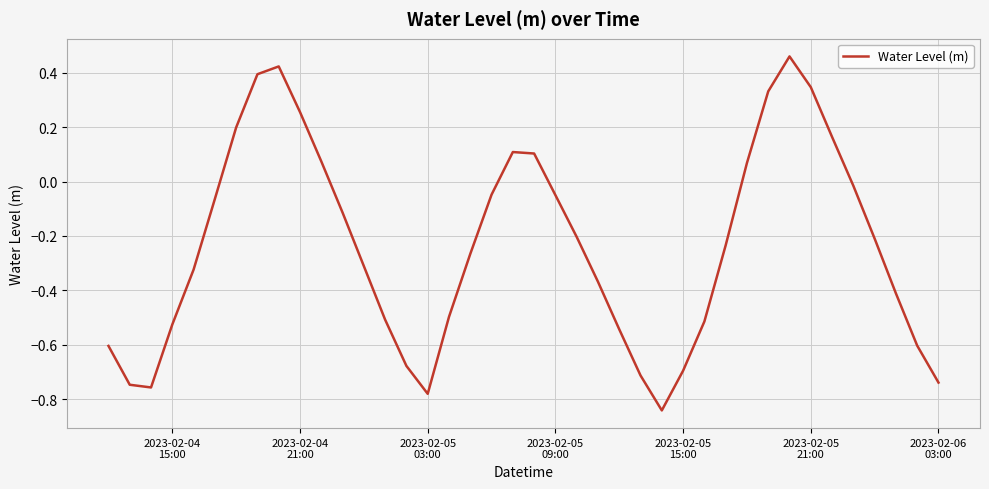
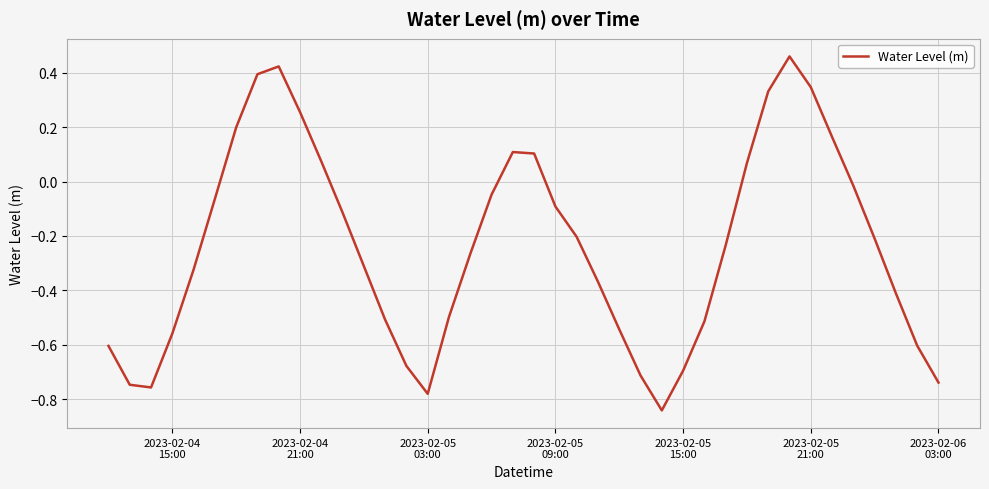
  {
-   "2023-02-04 15:00": -0.53,
+   "2023-02-04 15:00": -0.56,
    "2023-02-04 21:00": 0.26,
    "2023-02-05 03:00": -0.78,
-   "2023-02-05 09:00": -0.05,
+   "2023-02-05 09:00": -0.09,
    "2023-02-05 15:00": -0.70,
    "2023-02-05 21:00": 0.35,
    "2023-02-06 03:00": -0.74
  }
